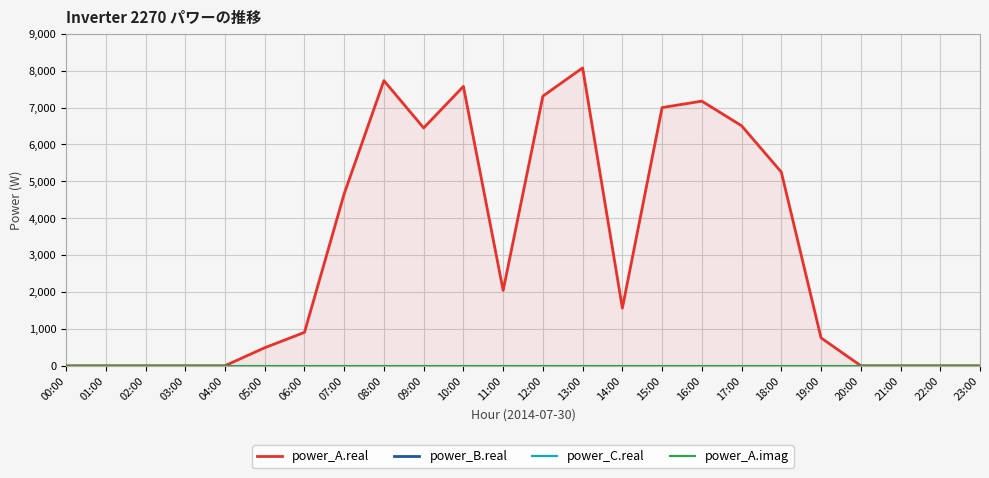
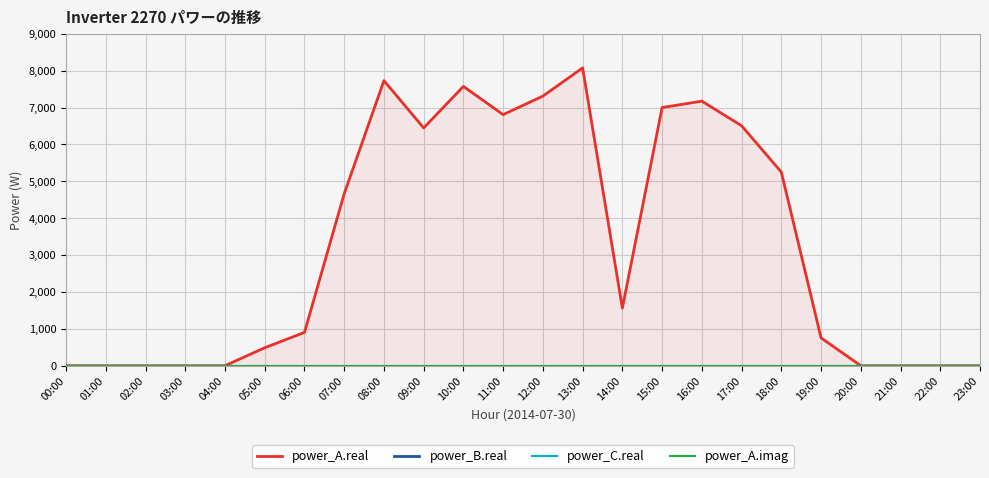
  {
    "power_A.real": {
      "05:00": "500",
      "06:00": "900",
      "07:00": "4,700",
      "08:00": "7,700",
      "09:00": "6,400",
      "10:00": "7,600",
-     "11:00": "2,000",
+     "11:00": "6,800",
      "12:00": "7,300",
      "13:00": "8,100",
      "14:00": "1,600",
      "15:00": "7,000",
      "16:00": "7,200",
      "17:00": "6,500",
      "18:00": "5,300",
      "19:00": "800"
    },
    "power_A.imag": {
      "05:00": "0",
      "06:00": "0",
      "07:00": "0",
      "08:00": "0",
      "09:00": "0",
      "10:00": "0",
      "11:00": "0",
      "12:00": "0",
      "13:00": "0",
      "14:00": "0",
      "15:00": "0",
      "16:00": "0",
      "17:00": "0",
      "18:00": "0",
      "19:00": "0"
    }
  }
